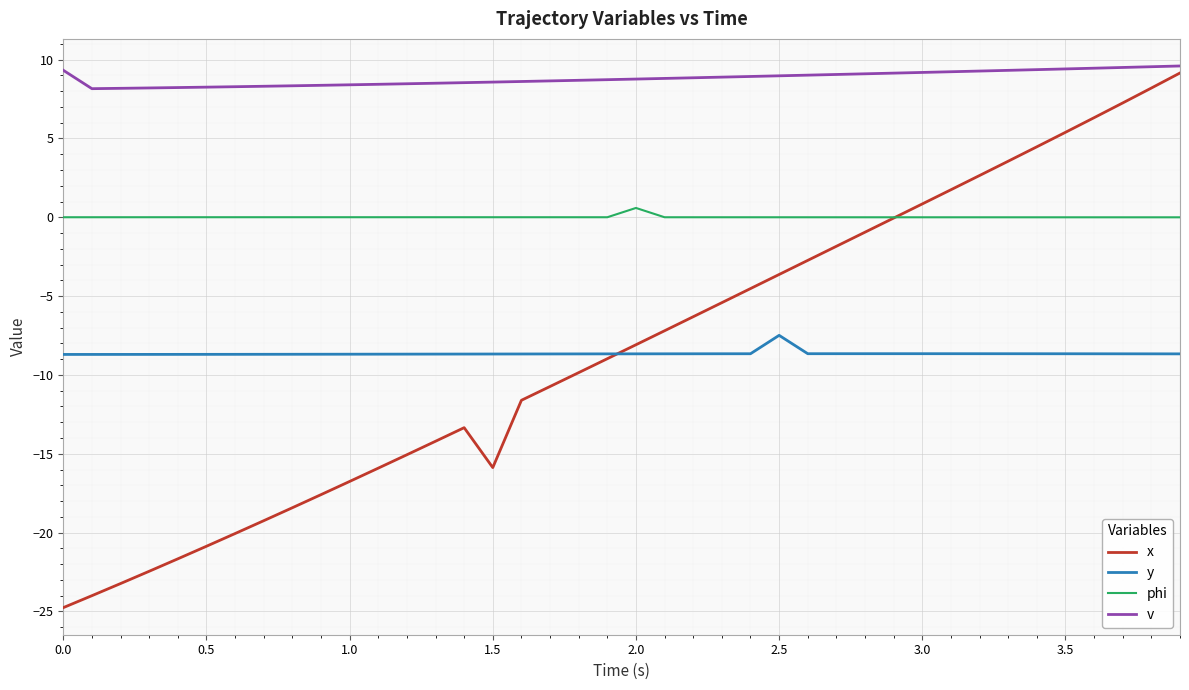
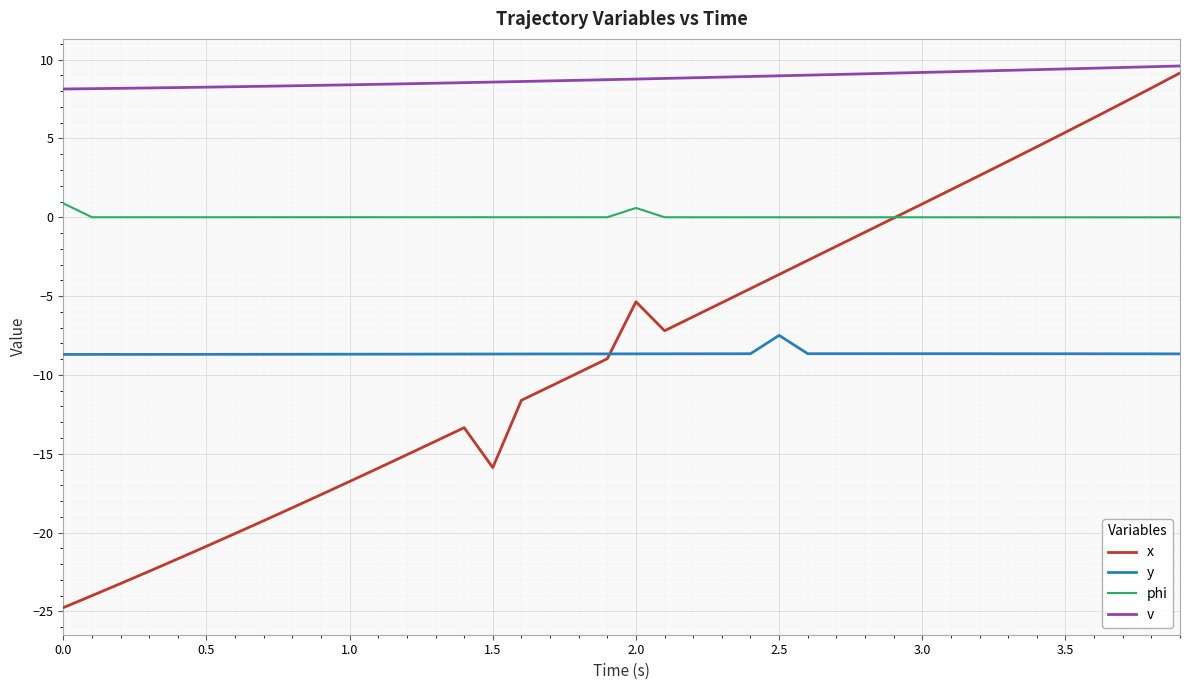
  {
    "x": {
      "0.0": -24.8,
      "0.5": -20.9,
      "1.0": -16.8,
      "1.5": -15.9,
-     "2.0": -8.1,
+     "2.0": -5.4,
      "2.5": -3.6,
      "3.0": 0.8,
      "3.5": 5.4
    },
    "y": {
      "0.0": -8.7,
      "0.5": -8.7,
      "1.0": -8.7,
      "1.5": -8.7,
      "2.0": -8.7,
      "2.5": -7.5,
      "3.0": -8.7,
      "3.5": -8.7
    },
    "phi": {
-     "0.0": 0.0,
+     "0.0": 0.9,
      "0.5": 0.0,
      "1.0": 0.0,
      "1.5": 0.0,
      "2.0": 0.6,
      "2.5": 0.0,
      "3.0": 0.0,
      "3.5": 0.0
    },
    "v": {
-     "0.0": 9.3,
+     "0.0": 8.1,
      "0.5": 8.3,
      "1.0": 8.4,
      "1.5": 8.6,
      "2.0": 8.8,
      "2.5": 9.0,
      "3.0": 9.2,
      "3.5": 9.4
    }
  }
